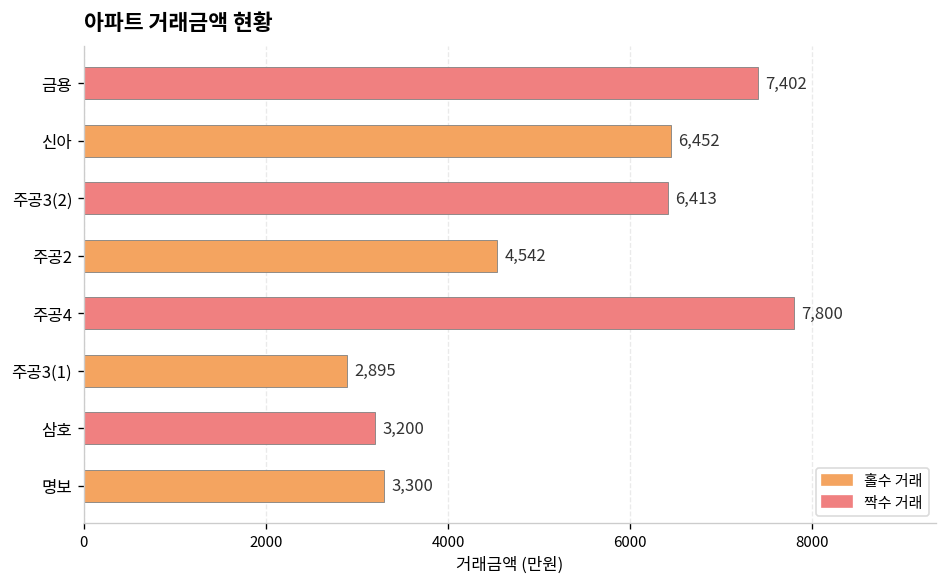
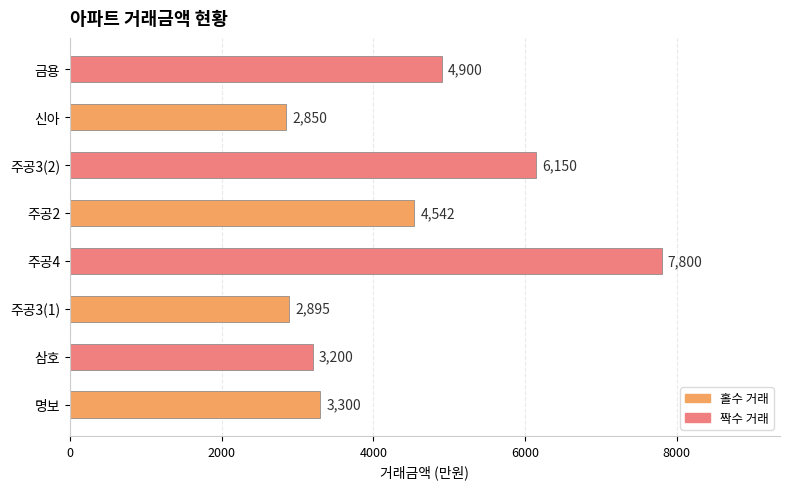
  {
-   "금용": "7,402",
-   "신아": "6,452",
-   "주공3(2)": "6,413",
+   "금용": "4,900",
+   "신아": "2,850",
+   "주공3(2)": "6,150",
    "주공2": "4,542",
    "주공4": "7,800",
    "주공3(1)": "2,895",
    "삼호": "3,200",
    "명보": "3,300"
  }
